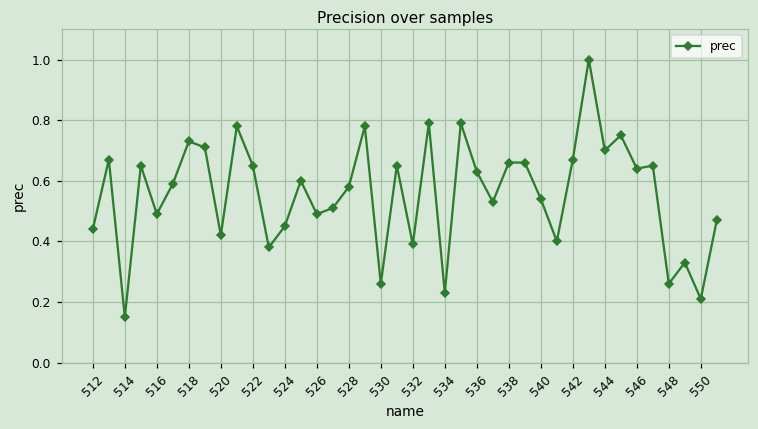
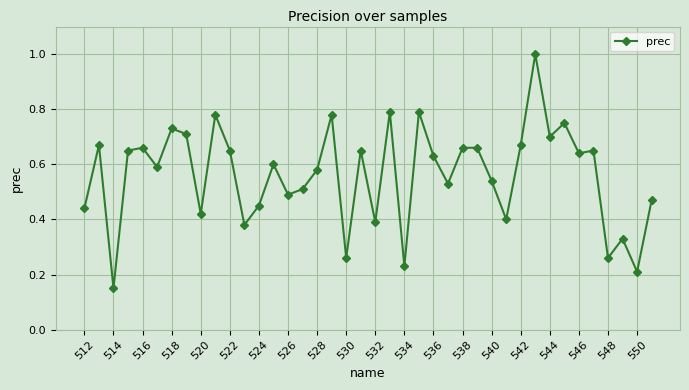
  {
    "512": 0.44,
    "514": 0.15,
-   "516": 0.49,
+   "516": 0.66,
    "518": 0.73,
    "520": 0.42,
    "522": 0.65,
    "524": 0.45,
    "526": 0.49,
    "528": 0.58,
    "530": 0.26,
    "532": 0.39,
    "534": 0.23,
    "536": 0.63,
    "538": 0.66,
    "540": 0.54,
    "542": 0.67,
    "544": 0.70,
    "546": 0.64,
    "548": 0.26,
    "550": 0.21
  }
